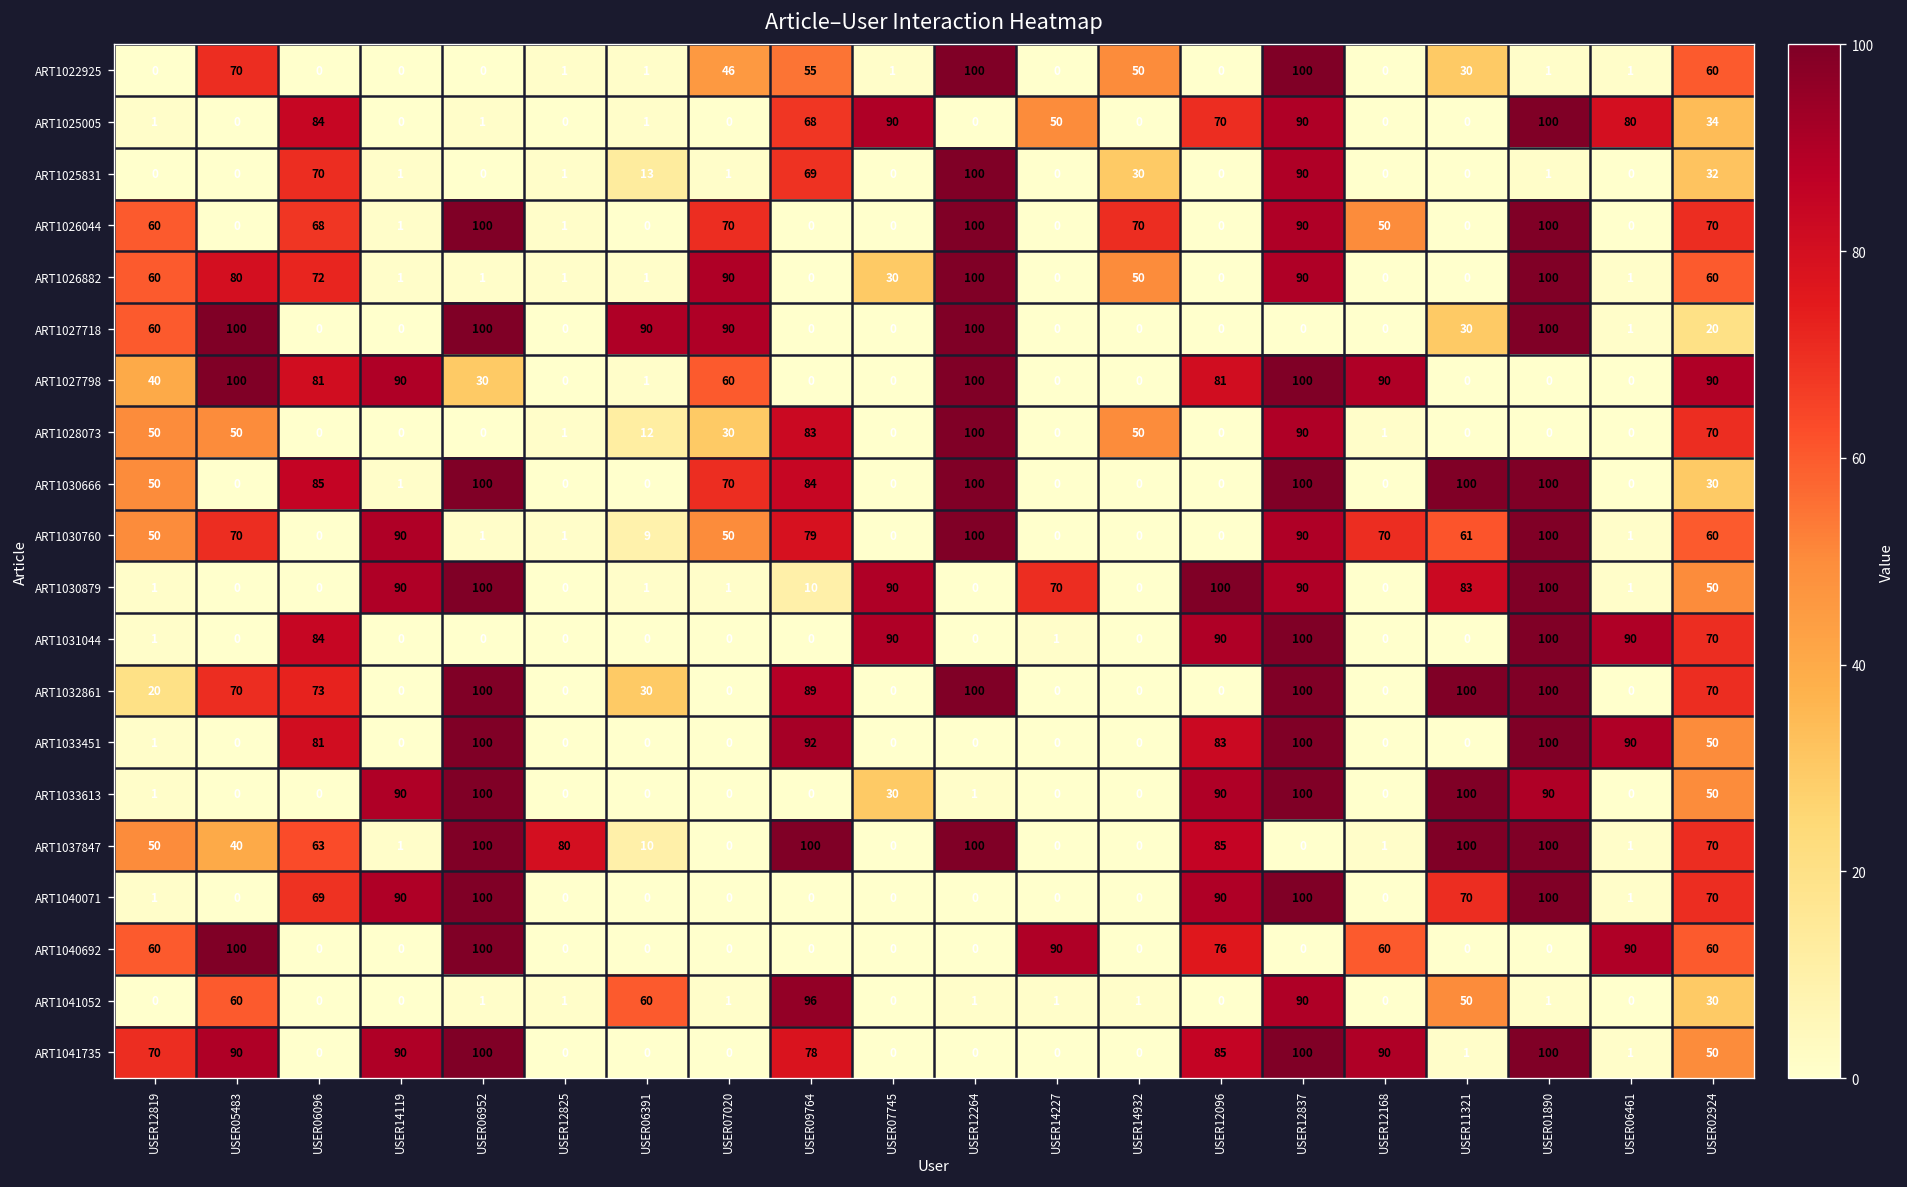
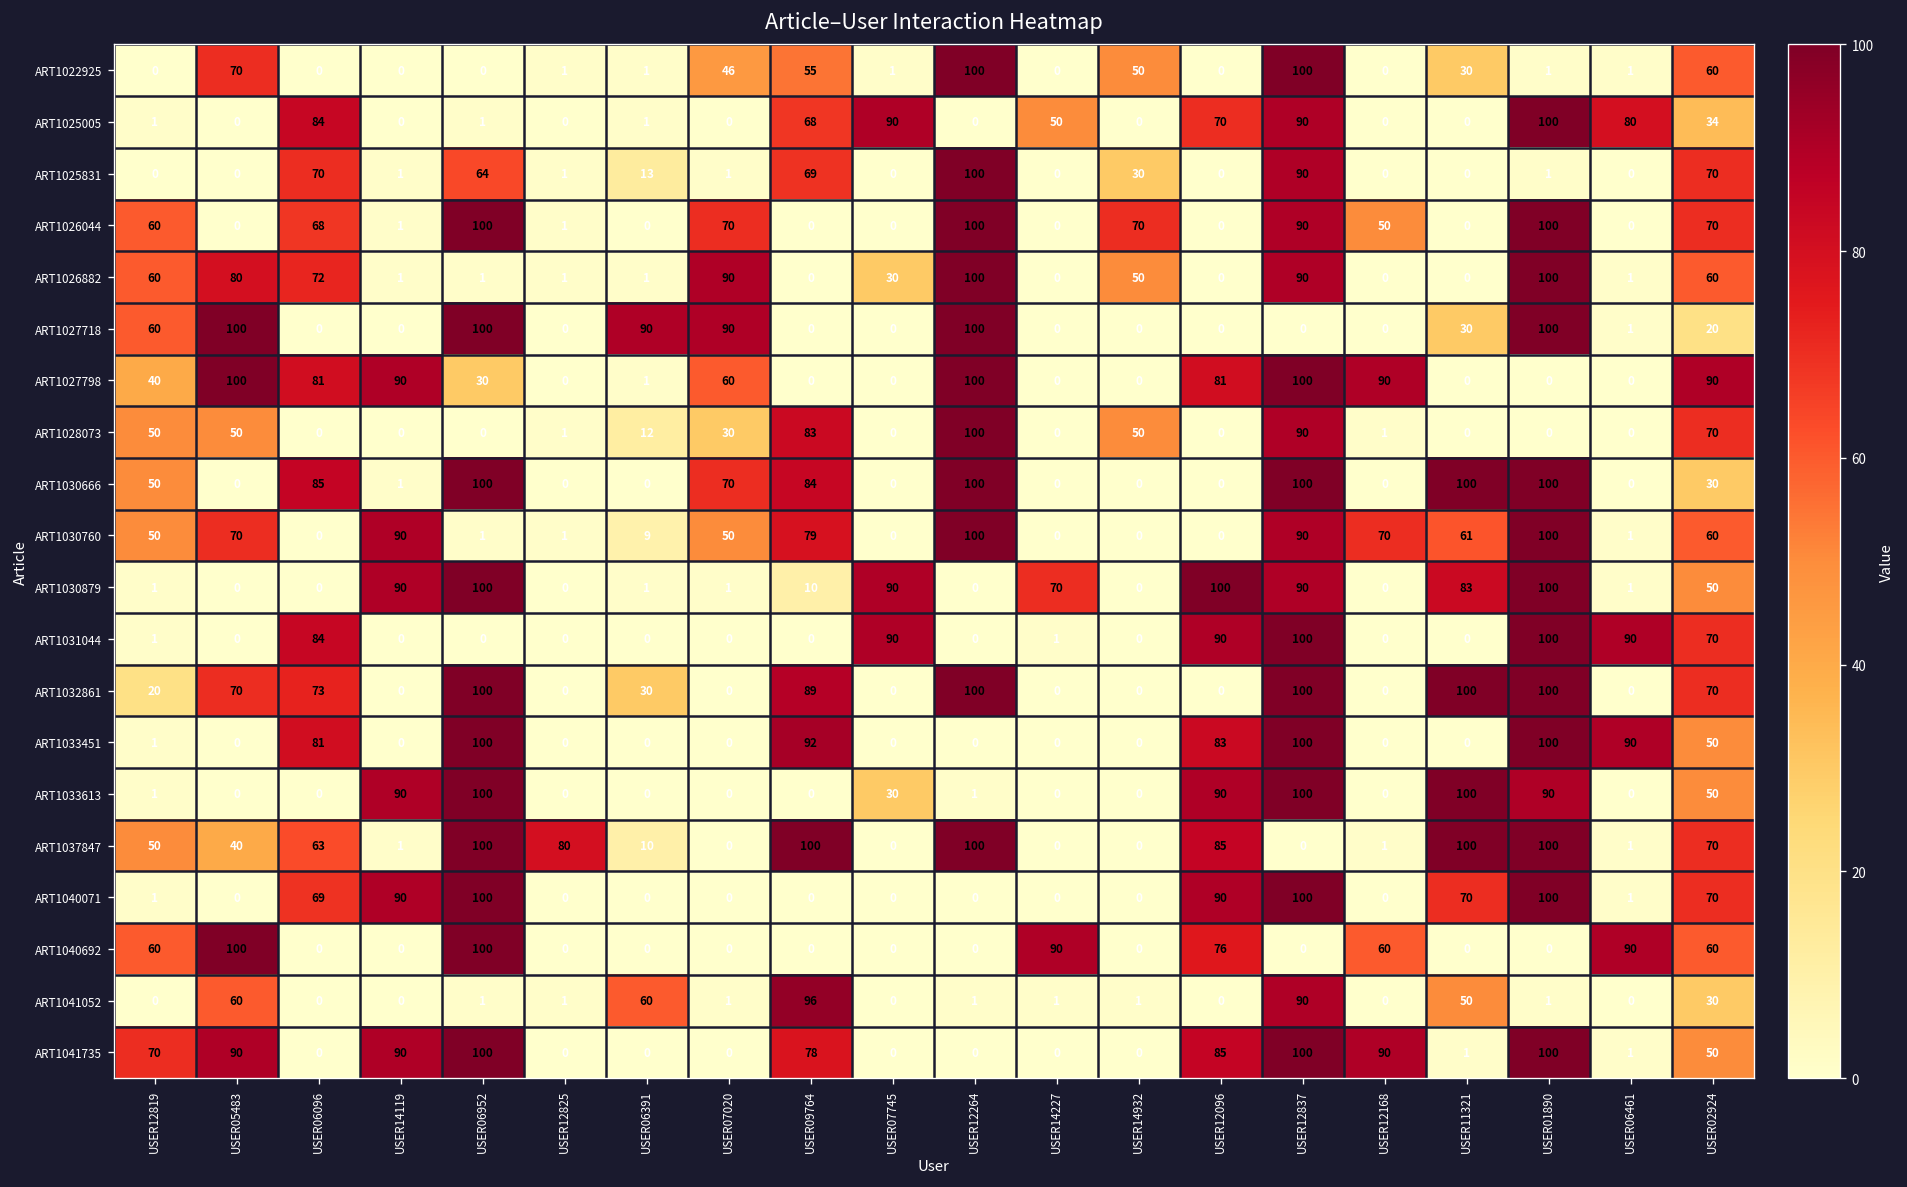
  {
    "ART1025831": {
      "USER12819": 0,
      "USER05483": 0,
      "USER06096": 70,
      "USER14119": 1,
-     "USER06952": 0,
+     "USER06952": 64,
      "USER12825": 1,
      "USER06391": 13,
      "USER07020": 1,
      "USER09764": 69,
      "USER12264": 100,
      "USER14227": 0,
      "USER14932": 30,
      "USER12096": 0,
      "USER12837": 90,
      "USER11321": 0,
      "USER01890": 1,
-     "USER02924": 32
+     "USER02924": 70
    }
  }
